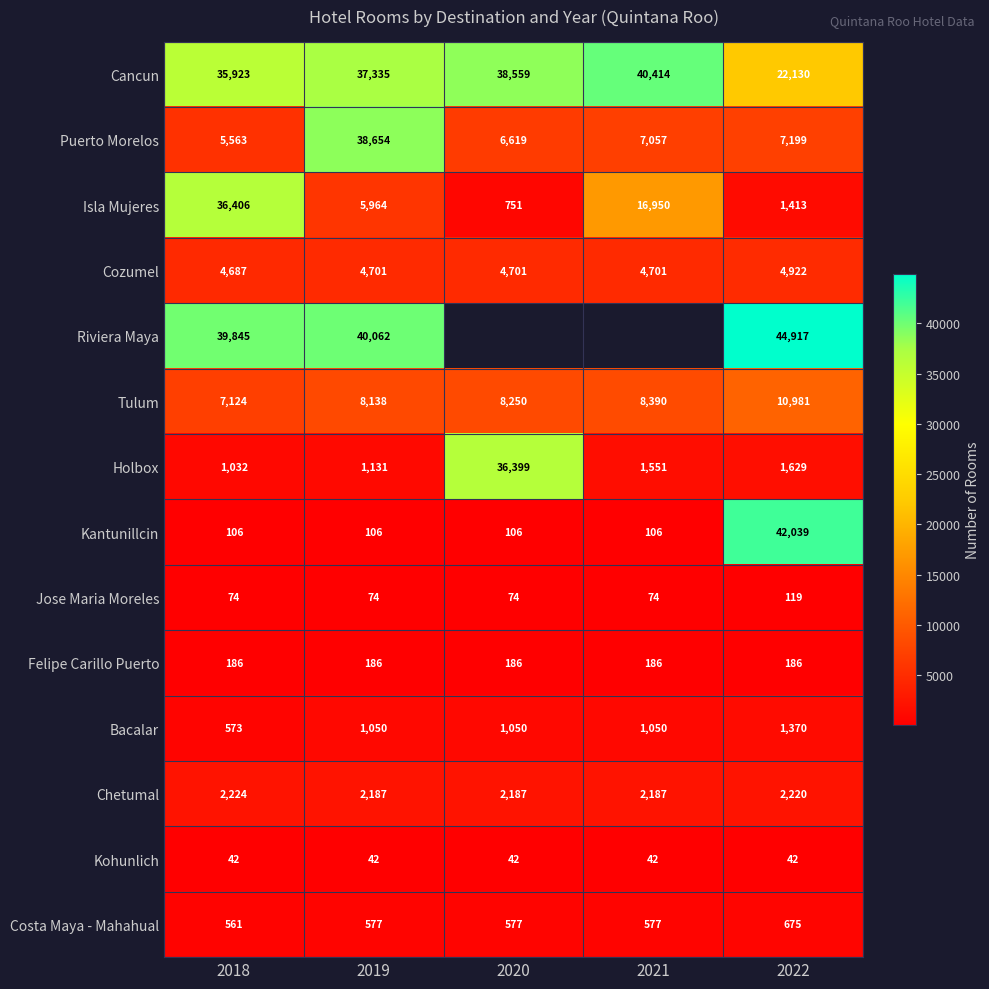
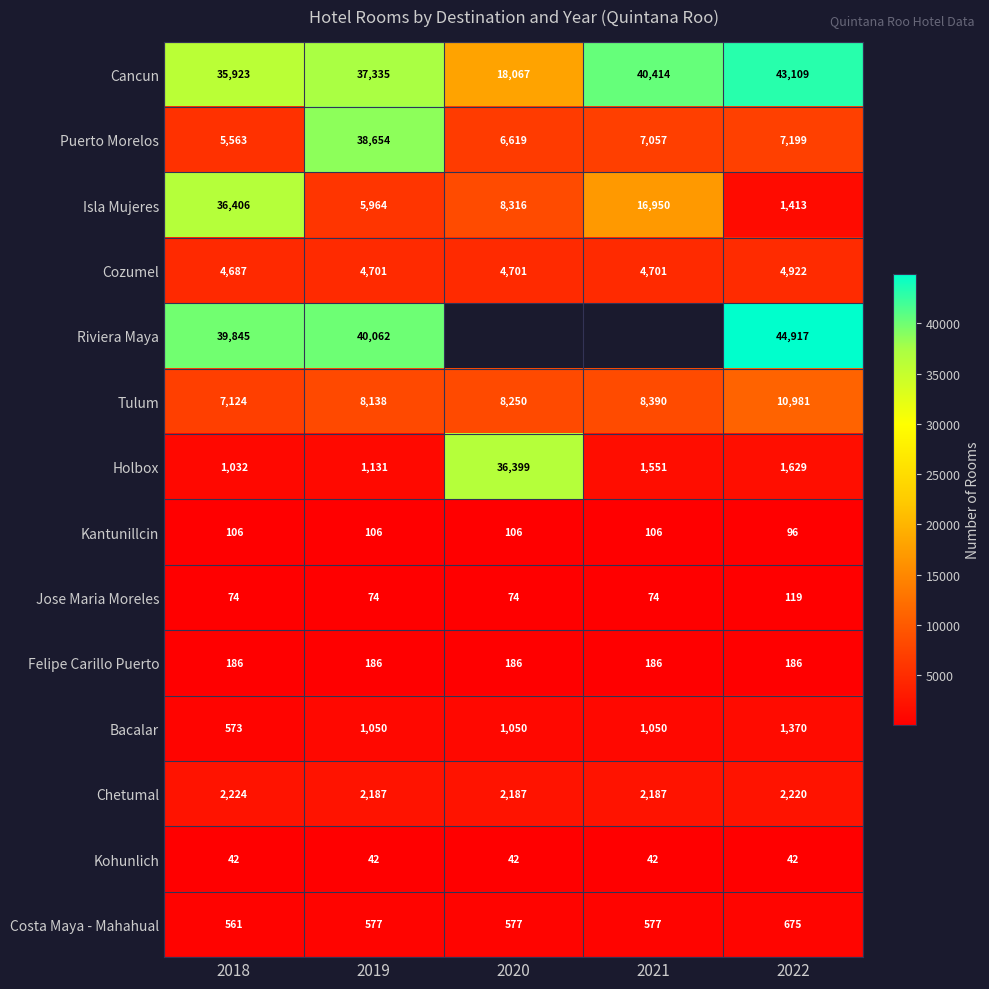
  {
    "Cancun": {
      "2018": "35,923",
      "2019": "37,335",
-     "2020": "38,559",
+     "2020": "18,067",
      "2021": "40,414",
-     "2022": "22,130"
+     "2022": "43,109"
    },
    "Puerto Morelos": {
      "2018": "5,563",
      "2019": "38,654",
      "2020": "6,619",
      "2021": "7,057",
      "2022": "7,199"
    },
    "Isla Mujeres": {
      "2018": "36,406",
      "2019": "5,964",
-     "2020": "751",
+     "2020": "8,316",
      "2021": "16,950",
      "2022": "1,413"
    },
    "Cozumel": {
      "2018": "4,687",
      "2019": "4,701",
      "2020": "4,701",
      "2021": "4,701",
      "2022": "4,922"
    },
    "Riviera Maya": {
      "2018": "39,845",
      "2019": "40,062",
      "2022": "44,917"
    },
    "Tulum": {
      "2018": "7,124",
      "2019": "8,138",
      "2020": "8,250",
      "2021": "8,390",
      "2022": "10,981"
    },
    "Holbox": {
      "2018": "1,032",
      "2019": "1,131",
      "2020": "36,399",
      "2021": "1,551",
      "2022": "1,629"
    },
    "Kantunillcin": {
      "2018": "106",
      "2019": "106",
      "2020": "106",
      "2021": "106",
-     "2022": "42,039"
+     "2022": "96"
    },
    "Jose Maria Moreles": {
      "2018": "74",
      "2019": "74",
      "2020": "74",
      "2021": "74",
      "2022": "119"
    },
    "Felipe Carillo Puerto": {
      "2018": "186",
      "2019": "186",
      "2020": "186",
      "2021": "186",
      "2022": "186"
    },
    "Bacalar": {
      "2018": "573",
      "2019": "1,050",
      "2020": "1,050",
      "2021": "1,050",
      "2022": "1,370"
    },
    "Chetumal": {
      "2018": "2,224",
      "2019": "2,187",
      "2020": "2,187",
      "2021": "2,187",
      "2022": "2,220"
    },
    "Kohunlich": {
      "2018": "42",
      "2019": "42",
      "2020": "42",
      "2021": "42",
      "2022": "42"
    },
    "Costa Maya - Mahahual": {
      "2018": "561",
      "2019": "577",
      "2020": "577",
      "2021": "577",
      "2022": "675"
    }
  }
